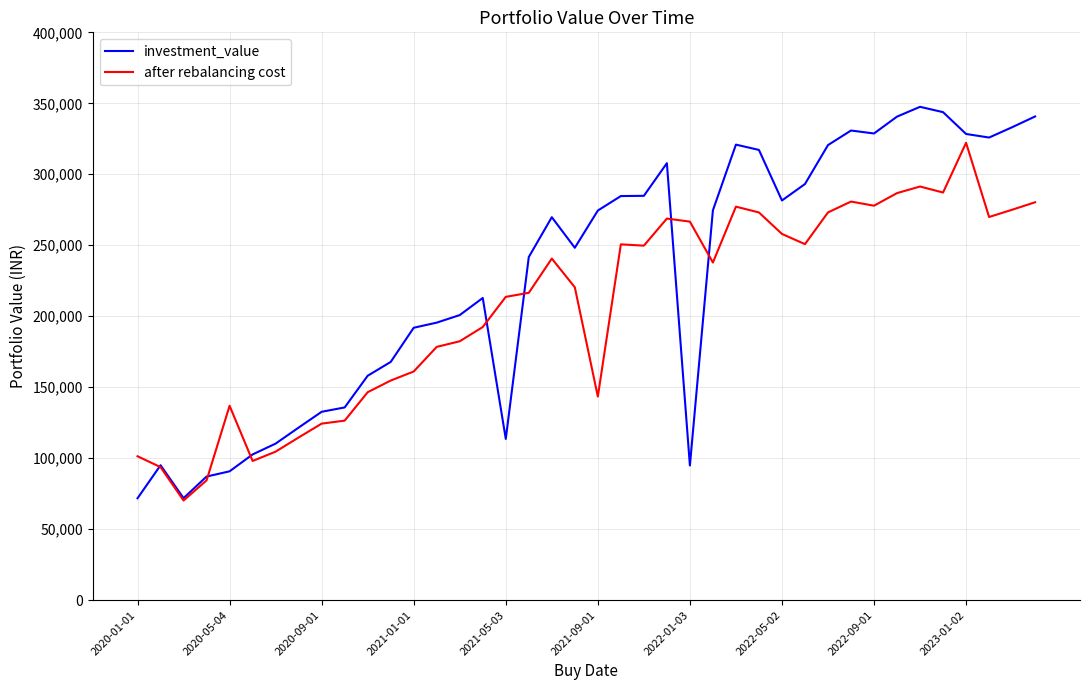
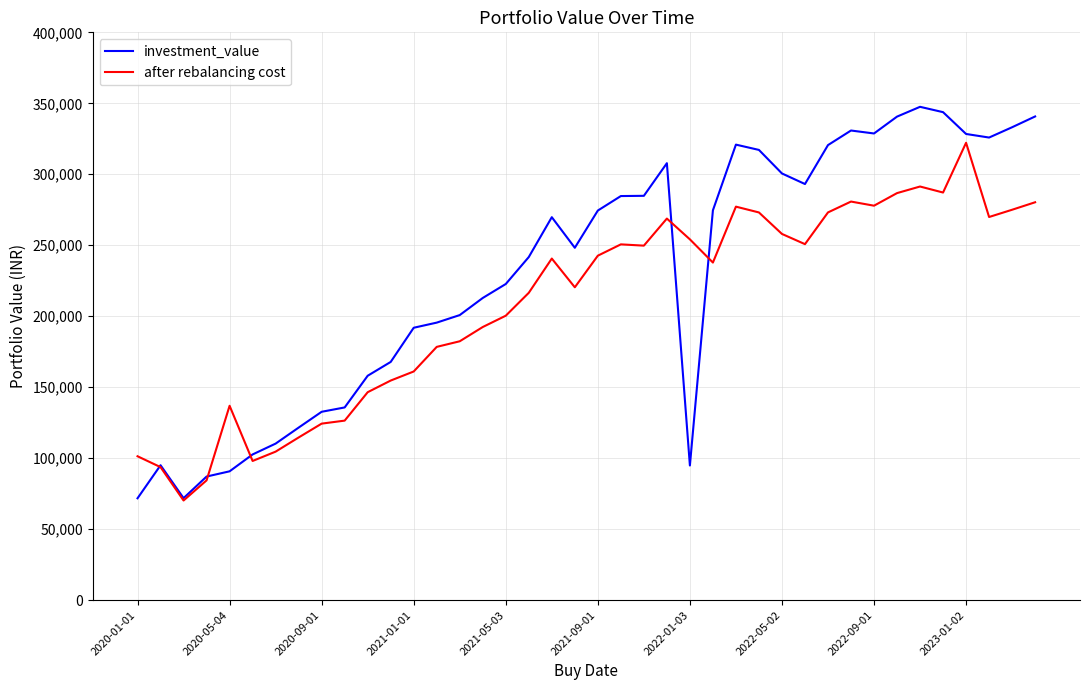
  {
    "investment_value": {
      "2020-01-01": "72,000",
      "2020-05-04": "91,000",
      "2020-09-01": "133,000",
      "2021-01-01": "192,000",
-     "2021-05-03": "114,000",
+     "2021-05-03": "223,000",
      "2021-09-01": "274,000",
      "2022-01-03": "95,000",
-     "2022-05-02": "282,000",
+     "2022-05-02": "301,000",
      "2022-09-01": "329,000",
      "2023-01-02": "328,000"
    },
    "after rebalancing cost": {
      "2020-01-01": "101,000",
      "2020-05-04": "137,000",
      "2020-09-01": "124,000",
      "2021-01-01": "161,000",
-     "2021-05-03": "214,000",
-     "2021-09-01": "143,000",
-     "2022-01-03": "267,000",
+     "2021-05-03": "200,000",
+     "2021-09-01": "243,000",
+     "2022-01-03": "254,000",
      "2022-05-02": "258,000",
      "2022-09-01": "278,000",
      "2023-01-02": "322,000"
    }
  }
